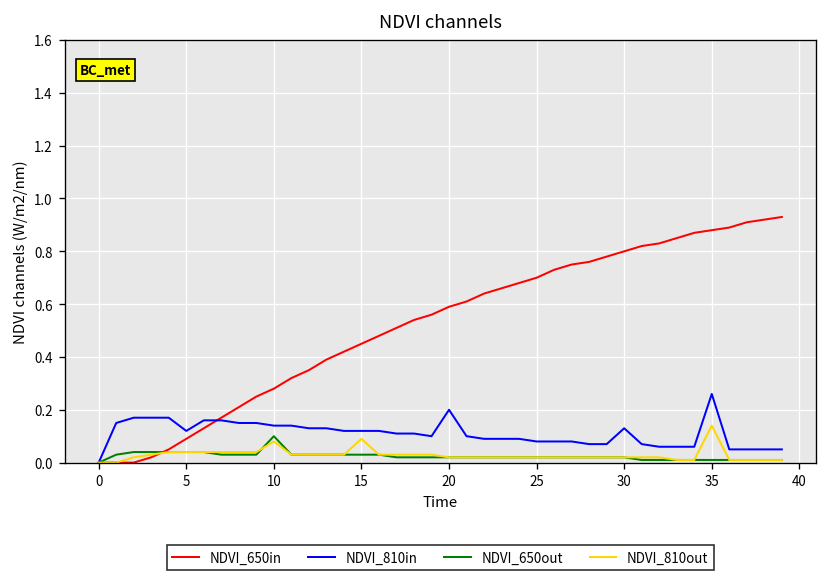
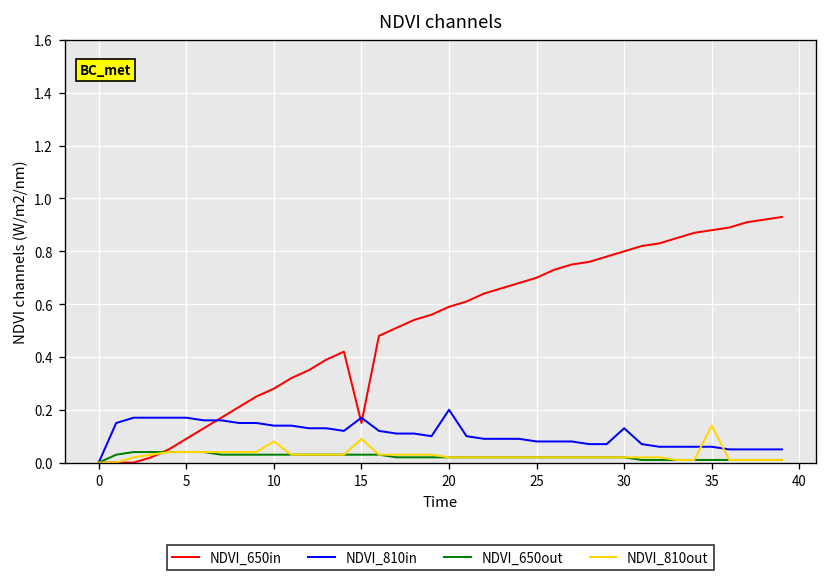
  {
    "NDVI_650in": {
      "5": 0.09,
      "10": 0.28,
-     "15": 0.45,
+     "15": 0.15,
      "20": 0.59,
      "25": 0.70,
      "30": 0.80,
      "35": 0.88
    },
    "NDVI_810in": {
-     "5": 0.12,
+     "5": 0.17,
      "10": 0.14,
-     "15": 0.12,
+     "15": 0.17,
      "20": 0.20,
      "25": 0.08,
      "30": 0.13,
-     "35": 0.26
+     "35": 0.06
    },
    "NDVI_650out": {
-     "10": 0.10,
+     "10": 0.03,
      "15": 0.03,
      "35": 0.01
    },
    "NDVI_810out": {
      "10": 0.08,
      "15": 0.09,
      "35": 0.14
    }
  }
